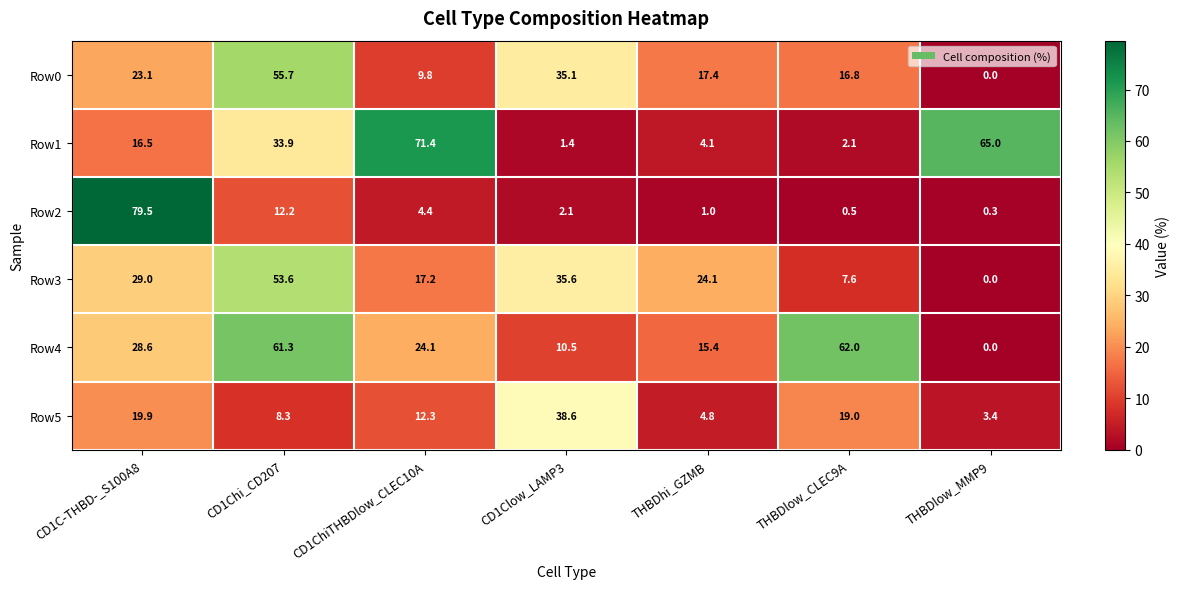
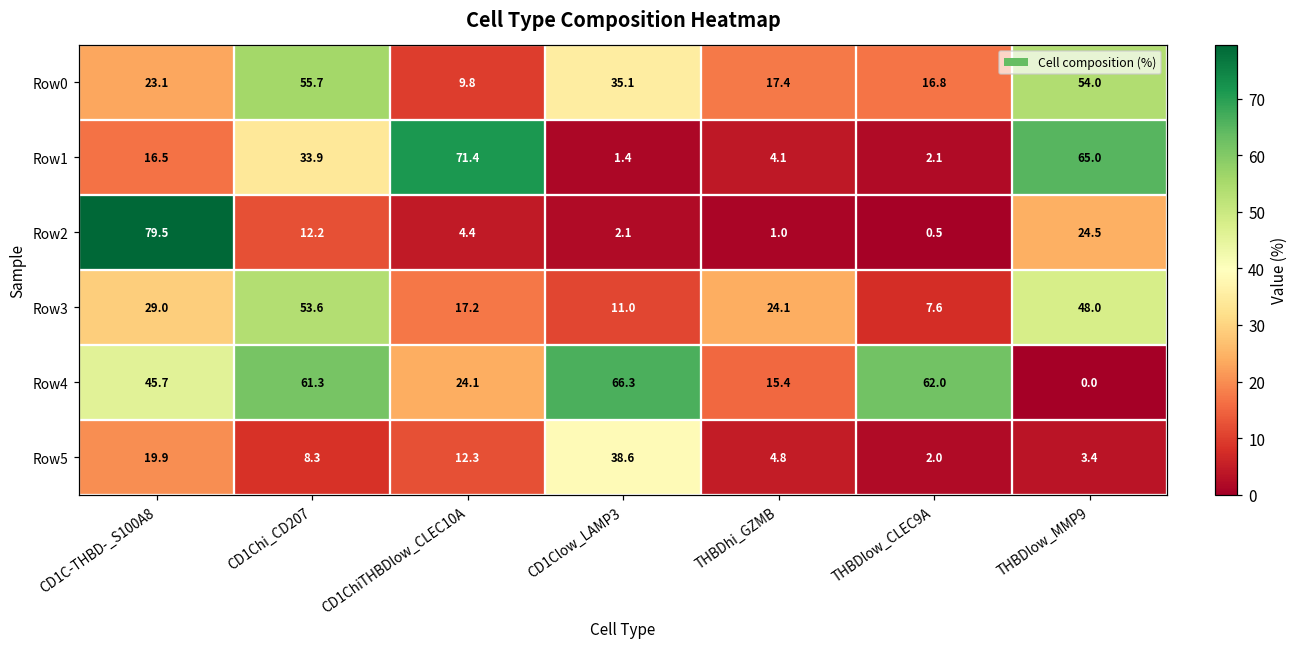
  {
    "Row0": {
      "CD1C-THBD-_S100A8": 23.1,
      "CD1Chi_CD207": 55.7,
      "CD1ChiTHBDlow_CLEC10A": 9.8,
      "CD1Clow_LAMP3": 35.1,
      "THBDhi_GZMB": 17.4,
      "THBDlow_CLEC9A": 16.8,
-     "THBDlow_MMP9": 0.0
+     "THBDlow_MMP9": 54.0
    },
    "Row1": {
      "CD1C-THBD-_S100A8": 16.5,
      "CD1Chi_CD207": 33.9,
      "CD1ChiTHBDlow_CLEC10A": 71.4,
      "CD1Clow_LAMP3": 1.4,
      "THBDhi_GZMB": 4.1,
      "THBDlow_CLEC9A": 2.1,
      "THBDlow_MMP9": 65.0
    },
    "Row2": {
      "CD1C-THBD-_S100A8": 79.5,
      "CD1Chi_CD207": 12.2,
      "CD1ChiTHBDlow_CLEC10A": 4.4,
      "CD1Clow_LAMP3": 2.1,
      "THBDhi_GZMB": 1.0,
      "THBDlow_CLEC9A": 0.5,
-     "THBDlow_MMP9": 0.3
+     "THBDlow_MMP9": 24.5
    },
    "Row3": {
      "CD1C-THBD-_S100A8": 29.0,
      "CD1Chi_CD207": 53.6,
      "CD1ChiTHBDlow_CLEC10A": 17.2,
-     "CD1Clow_LAMP3": 35.6,
+     "CD1Clow_LAMP3": 11.0,
      "THBDhi_GZMB": 24.1,
      "THBDlow_CLEC9A": 7.6,
-     "THBDlow_MMP9": 0.0
+     "THBDlow_MMP9": 48.0
    },
    "Row4": {
-     "CD1C-THBD-_S100A8": 28.6,
+     "CD1C-THBD-_S100A8": 45.7,
      "CD1Chi_CD207": 61.3,
      "CD1ChiTHBDlow_CLEC10A": 24.1,
-     "CD1Clow_LAMP3": 10.5,
+     "CD1Clow_LAMP3": 66.3,
      "THBDhi_GZMB": 15.4,
      "THBDlow_CLEC9A": 62.0,
      "THBDlow_MMP9": 0.0
    },
    "Row5": {
      "CD1C-THBD-_S100A8": 19.9,
      "CD1Chi_CD207": 8.3,
      "CD1ChiTHBDlow_CLEC10A": 12.3,
      "CD1Clow_LAMP3": 38.6,
      "THBDhi_GZMB": 4.8,
-     "THBDlow_CLEC9A": 19.0,
+     "THBDlow_CLEC9A": 2.0,
      "THBDlow_MMP9": 3.4
    }
  }
